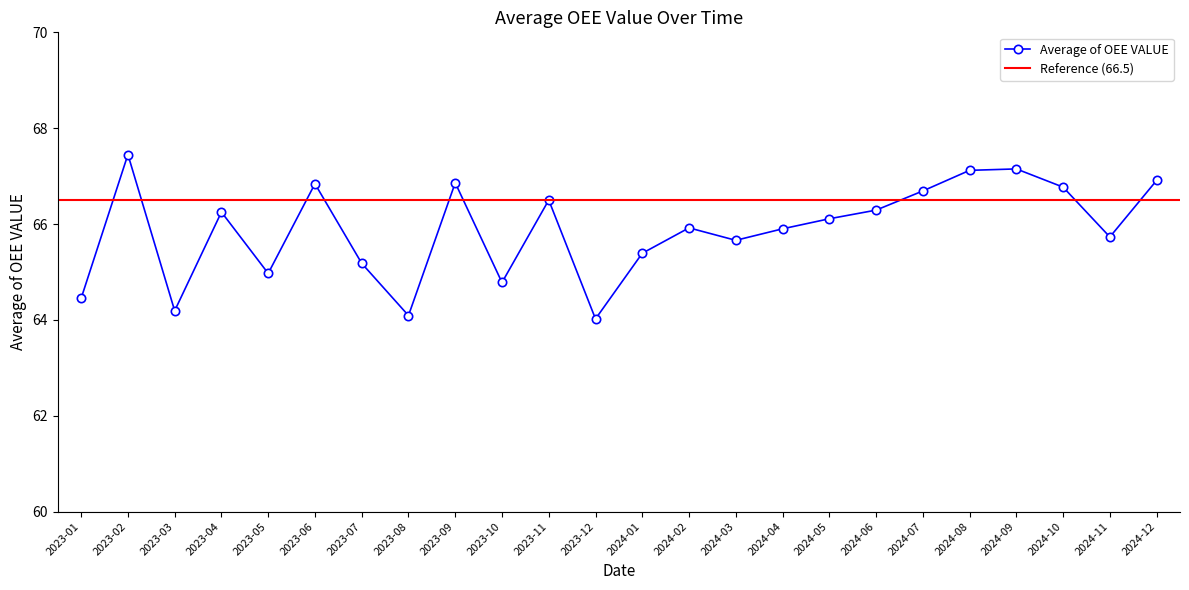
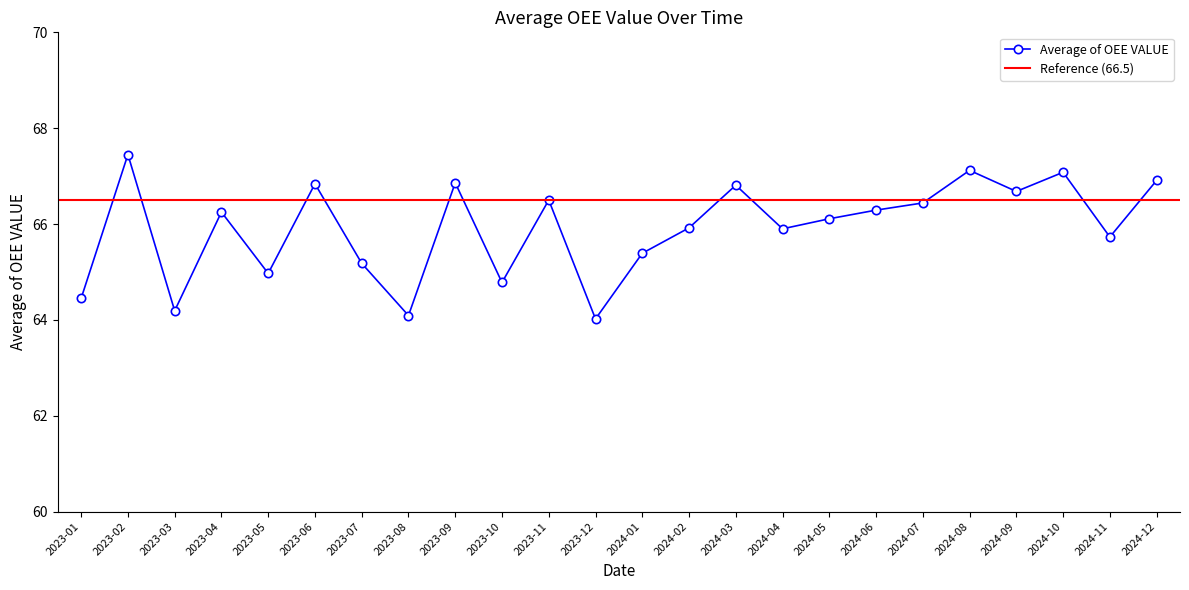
  {
    "2023-01": 64.5,
    "2023-02": 67.5,
    "2023-03": 64.2,
    "2023-04": 66.3,
    "2023-05": 65.0,
    "2023-06": 66.8,
    "2023-07": 65.2,
    "2023-08": 64.1,
    "2023-09": 66.9,
    "2023-10": 64.8,
    "2023-11": 66.5,
    "2023-12": 64.0,
    "2024-01": 65.4,
    "2024-02": 65.9,
-   "2024-03": 65.7,
+   "2024-03": 66.8,
    "2024-04": 65.9,
    "2024-05": 66.1,
    "2024-06": 66.3,
-   "2024-07": 66.7,
+   "2024-07": 66.4,
    "2024-08": 67.1,
-   "2024-09": 67.2,
-   "2024-10": 66.8,
+   "2024-09": 66.7,
+   "2024-10": 67.1,
    "2024-11": 65.7,
    "2024-12": 66.9
  }
